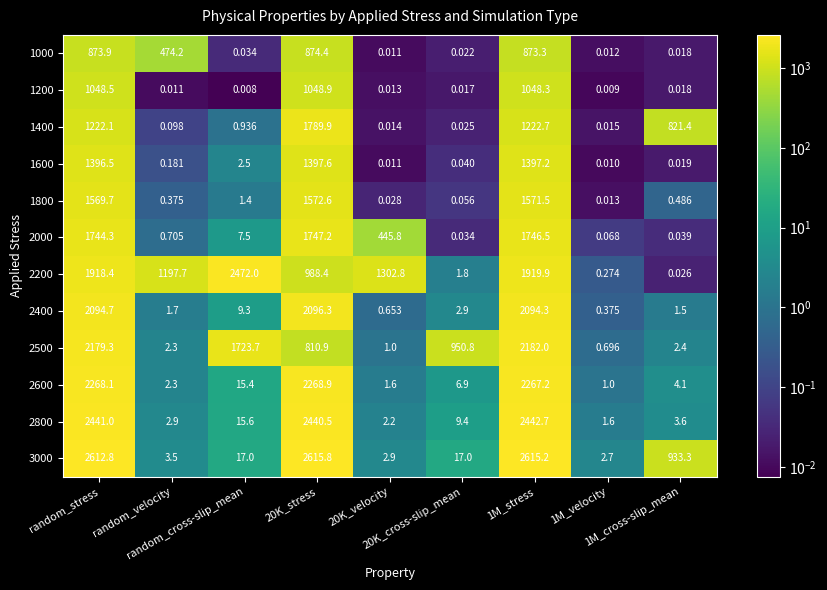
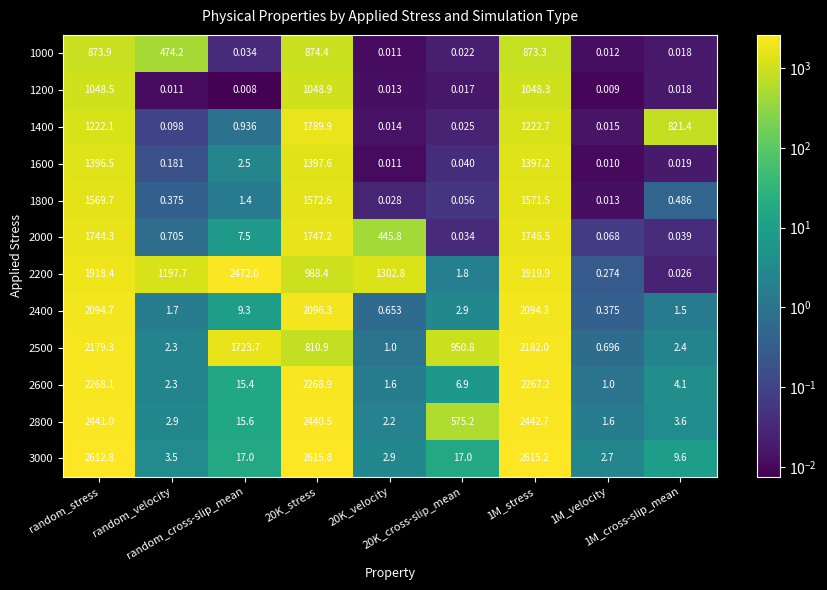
  {
    "1000": {
      "random_stress": 873.9,
      "random_velocity": 474.2,
      "random_cross-slip_mean": 0.034,
      "20K_stress": 874.4,
      "20K_velocity": 0.011,
      "20K_cross-slip_mean": 0.022,
      "1M_stress": 873.3,
      "1M_velocity": 0.012,
      "1M_cross-slip_mean": 0.018
    },
    "1200": {
      "random_stress": 1048.5,
      "random_velocity": 0.011,
      "random_cross-slip_mean": 0.008,
      "20K_stress": 1048.9,
      "20K_velocity": 0.013,
      "20K_cross-slip_mean": 0.017,
      "1M_stress": 1048.3,
      "1M_velocity": 0.009,
      "1M_cross-slip_mean": 0.018
    },
    "1400": {
      "random_stress": 1222.1,
      "random_velocity": 0.098,
      "random_cross-slip_mean": 0.936,
      "20K_stress": 1789.9,
      "20K_velocity": 0.014,
      "20K_cross-slip_mean": 0.025,
      "1M_stress": 1222.7,
      "1M_velocity": 0.015,
      "1M_cross-slip_mean": 821.4
    },
    "1600": {
      "random_stress": 1396.5,
      "random_velocity": 0.181,
      "random_cross-slip_mean": 2.5,
      "20K_stress": 1397.6,
      "20K_velocity": 0.011,
      "20K_cross-slip_mean": 0.040,
      "1M_stress": 1397.2,
      "1M_velocity": 0.010,
      "1M_cross-slip_mean": 0.019
    },
    "1800": {
      "random_stress": 1569.7,
      "random_velocity": 0.375,
      "random_cross-slip_mean": 1.4,
      "20K_stress": 1572.6,
      "20K_velocity": 0.028,
      "20K_cross-slip_mean": 0.056,
      "1M_stress": 1571.5,
      "1M_velocity": 0.013,
      "1M_cross-slip_mean": 0.486
    },
    "2000": {
      "random_stress": 1744.3,
      "random_velocity": 0.705,
      "random_cross-slip_mean": 7.5,
      "20K_stress": 1747.2,
      "20K_velocity": 445.8,
      "20K_cross-slip_mean": 0.034,
      "1M_stress": 1746.5,
      "1M_velocity": 0.068,
      "1M_cross-slip_mean": 0.039
    },
    "2200": {
      "random_stress": 1918.4,
      "random_velocity": 1197.7,
      "random_cross-slip_mean": 2472.0,
      "20K_stress": 988.4,
      "20K_velocity": 1302.8,
      "20K_cross-slip_mean": 1.8,
      "1M_stress": 1919.9,
      "1M_velocity": 0.274,
      "1M_cross-slip_mean": 0.026
    },
    "2400": {
      "random_stress": 2094.7,
      "random_velocity": 1.7,
      "random_cross-slip_mean": 9.3,
      "20K_stress": 2096.3,
      "20K_velocity": 0.653,
      "20K_cross-slip_mean": 2.9,
      "1M_stress": 2094.3,
      "1M_velocity": 0.375,
      "1M_cross-slip_mean": 1.5
    },
    "2500": {
      "random_stress": 2179.3,
      "random_velocity": 2.3,
      "random_cross-slip_mean": 1723.7,
      "20K_stress": 810.9,
      "20K_velocity": 1.0,
      "20K_cross-slip_mean": 950.8,
      "1M_stress": 2182.0,
      "1M_velocity": 0.696,
      "1M_cross-slip_mean": 2.4
    },
    "2600": {
      "random_stress": 2268.1,
      "random_velocity": 2.3,
      "random_cross-slip_mean": 15.4,
      "20K_stress": 2268.9,
      "20K_velocity": 1.6,
      "20K_cross-slip_mean": 6.9,
      "1M_stress": 2267.2,
      "1M_velocity": 1.0,
      "1M_cross-slip_mean": 4.1
    },
    "2800": {
      "random_stress": 2441.0,
      "random_velocity": 2.9,
      "random_cross-slip_mean": 15.6,
      "20K_stress": 2440.5,
      "20K_velocity": 2.2,
-     "20K_cross-slip_mean": 9.4,
+     "20K_cross-slip_mean": 575.2,
      "1M_stress": 2442.7,
      "1M_velocity": 1.6,
      "1M_cross-slip_mean": 3.6
    },
    "3000": {
      "random_stress": 2612.8,
      "random_velocity": 3.5,
      "random_cross-slip_mean": 17.0,
      "20K_stress": 2615.8,
      "20K_velocity": 2.9,
      "20K_cross-slip_mean": 17.0,
      "1M_stress": 2615.2,
      "1M_velocity": 2.7,
-     "1M_cross-slip_mean": 933.3
+     "1M_cross-slip_mean": 9.6
    }
  }
